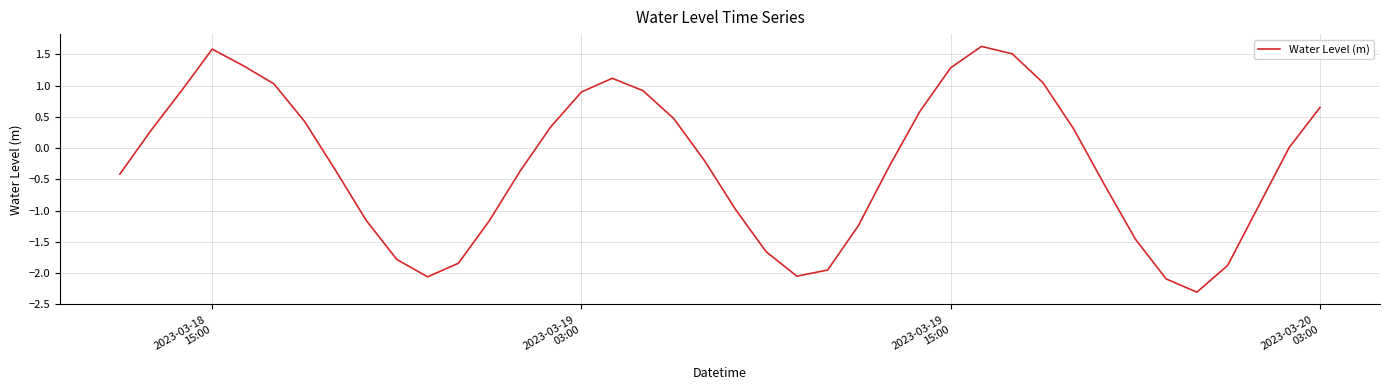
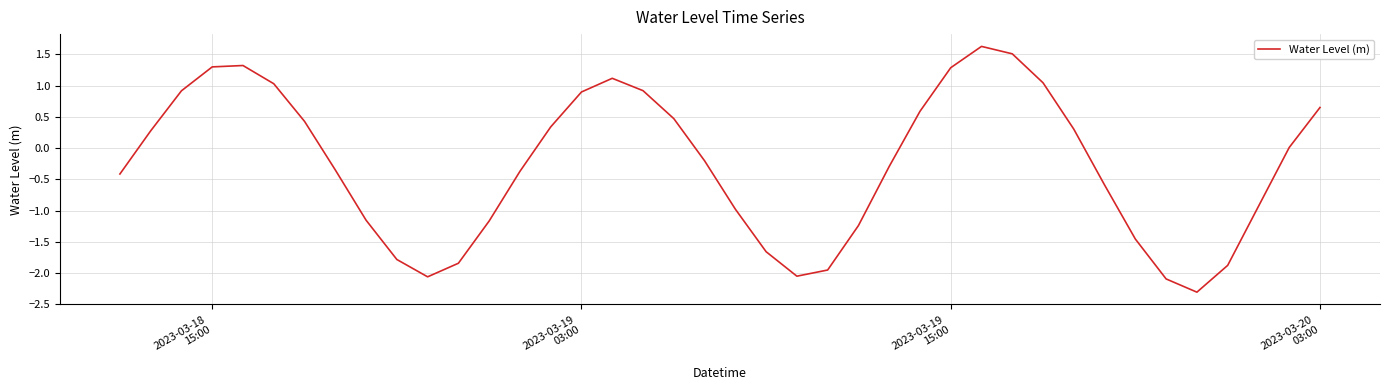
  {
-   "2023-03-18 15:00": 1.6,
+   "2023-03-18 15:00": 1.3,
    "2023-03-19 03:00": 0.9,
    "2023-03-19 15:00": 1.3,
    "2023-03-20 03:00": 0.7
  }
